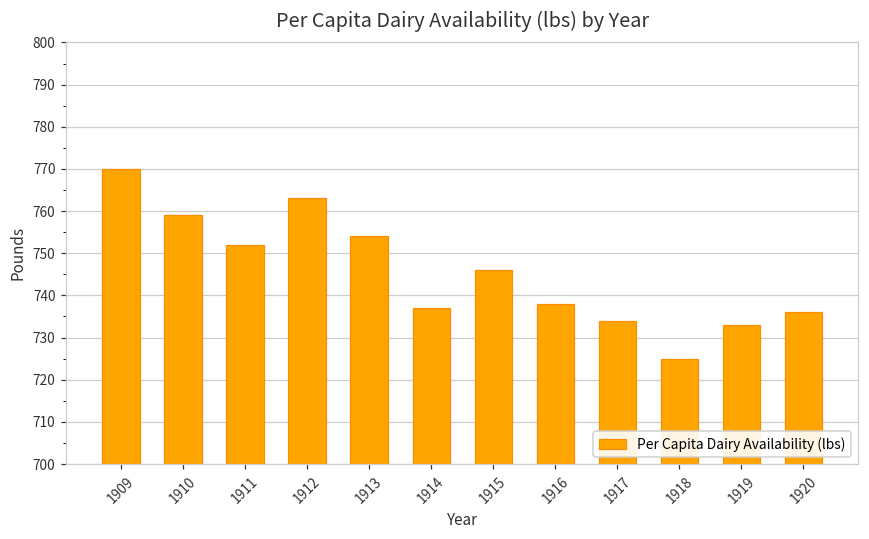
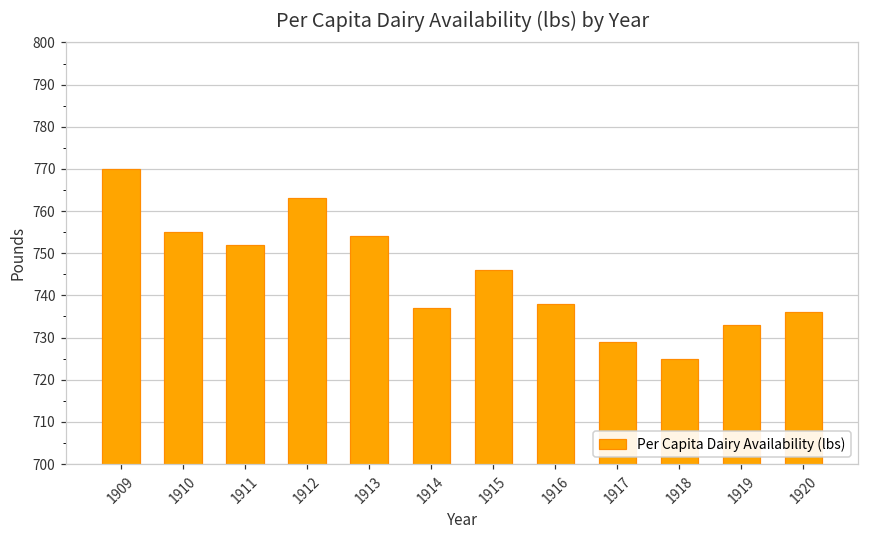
  {
    "1909": 770,
-   "1910": 759,
+   "1910": 755,
    "1911": 752,
    "1912": 763,
    "1913": 754,
    "1914": 737,
    "1915": 746,
    "1916": 738,
-   "1917": 734,
+   "1917": 729,
    "1918": 725,
    "1919": 733,
    "1920": 736
  }
